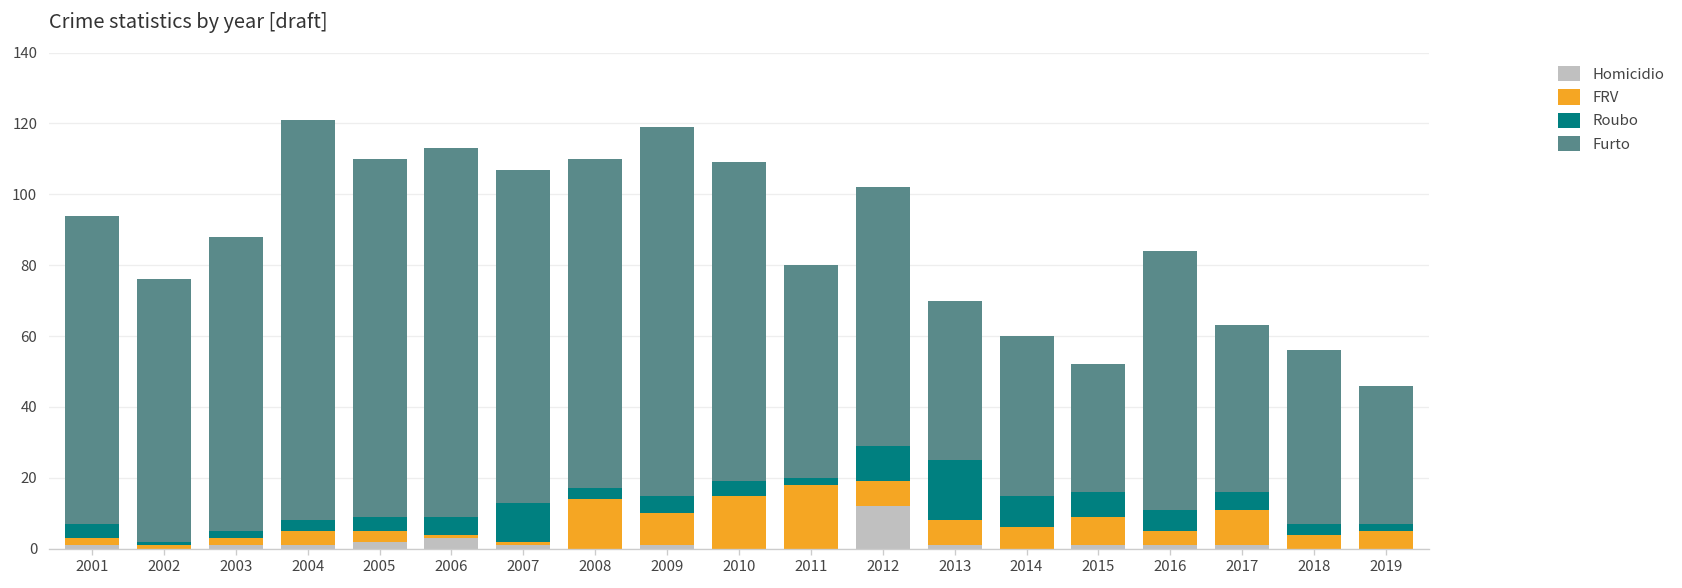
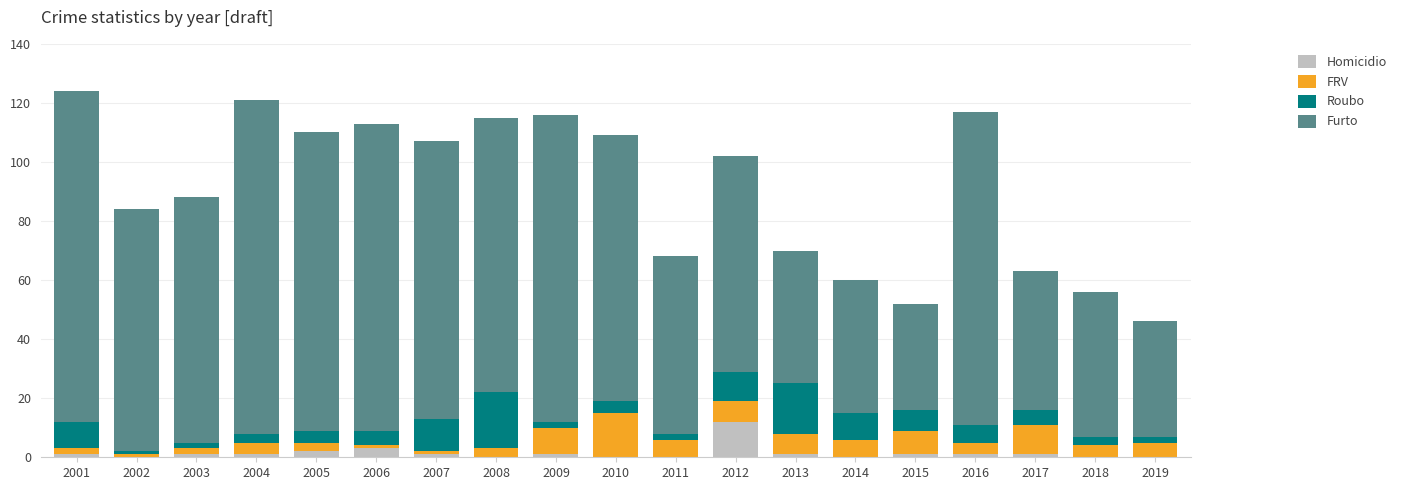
  {
    "Homicidio": {
      "2001": 1,
      "2002": 0,
      "2003": 1,
      "2004": 1,
      "2005": 2,
      "2006": 3,
      "2007": 1,
      "2008": 0,
      "2009": 1,
      "2010": 0,
      "2011": 0,
      "2012": 12,
      "2013": 1,
      "2014": 0,
      "2015": 1,
      "2016": 1,
      "2017": 1,
      "2018": 0,
      "2019": 0
    },
    "FRV": {
-     "2008": 14,
-     "2011": 18
+     "2008": 3,
+     "2011": 6
    },
    "Roubo": {
-     "2001": 4,
+     "2001": 9,
      "2002": 1,
      "2003": 2,
      "2004": 3,
      "2005": 4,
      "2006": 5,
      "2007": 11,
-     "2008": 3,
-     "2009": 5,
+     "2008": 19,
+     "2009": 2,
      "2010": 4,
      "2011": 2,
      "2012": 10,
      "2013": 17,
      "2014": 9,
      "2015": 7,
      "2016": 6,
      "2017": 5,
      "2018": 3,
      "2019": 2
    },
    "Furto": {
-     "2001": 87,
-     "2002": 74,
+     "2001": 112,
+     "2002": 82,
      "2003": 83,
      "2004": 113,
      "2005": 101,
      "2006": 104,
      "2007": 94,
      "2008": 93,
      "2009": 104,
      "2010": 90,
      "2011": 60,
      "2012": 73,
      "2013": 45,
      "2014": 45,
      "2015": 36,
-     "2016": 73,
+     "2016": 106,
      "2017": 47,
      "2018": 49,
      "2019": 39
    }
  }
